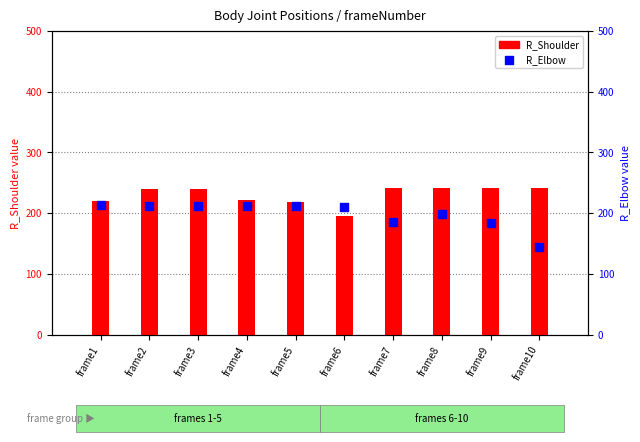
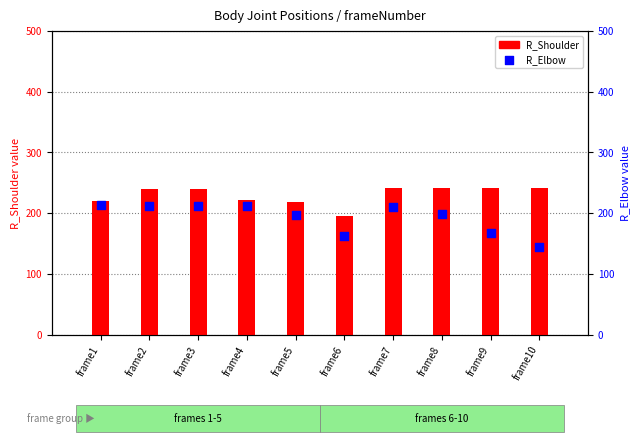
  {
    "R_Shoulder": {
      "frame1": 220,
      "frame2": 240,
      "frame3": 240,
      "frame4": 220,
      "frame5": 220,
      "frame6": 200,
      "frame7": 240,
      "frame8": 240,
      "frame9": 240,
      "frame10": 240
    },
    "R_Elbow": {
-     "frame5": 210,
-     "frame6": 210,
-     "frame7": 190,
-     "frame9": 180
+     "frame5": 200,
+     "frame6": 160,
+     "frame7": 210,
+     "frame9": 170
    }
  }
